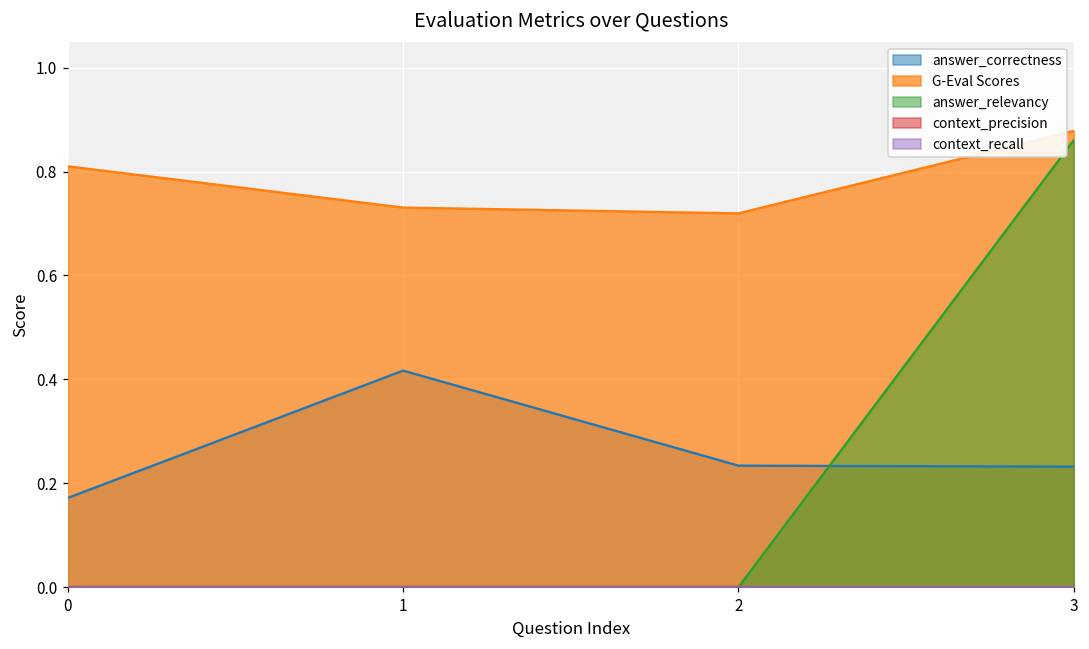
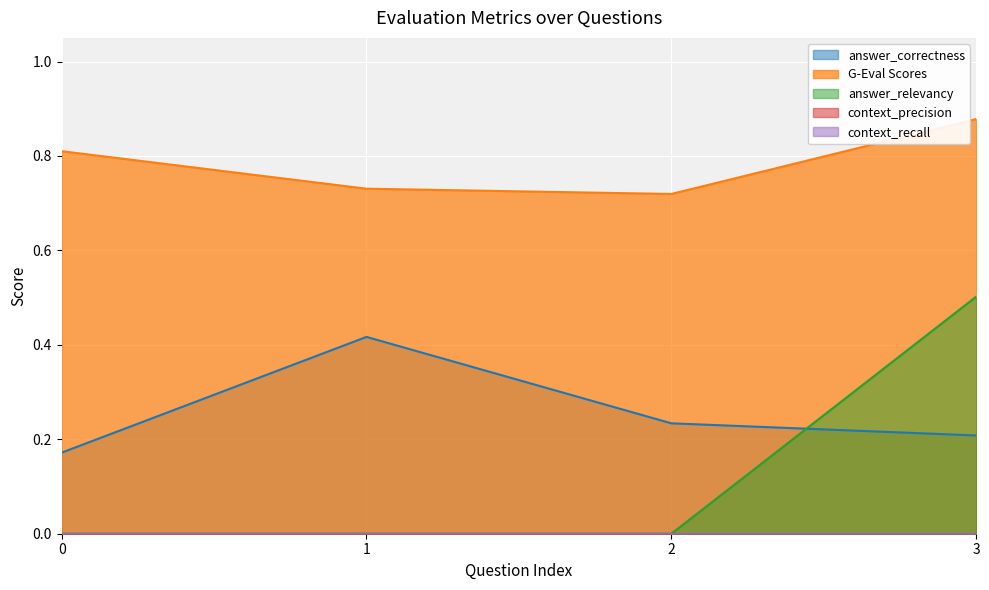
  {
    "answer_correctness": {
      "0": 0.17,
      "1": 0.42,
      "2": 0.23,
-     "3": 0.23
+     "3": 0.21
    },
    "G-Eval Scores": {
      "0": 0.81,
      "1": 0.73,
      "2": 0.72,
      "3": 0.88
    },
    "answer_relevancy": {
-     "3": 0.86
+     "3": 0.50
    },
    "context_recall": {
      "3": 0.00
    }
  }
